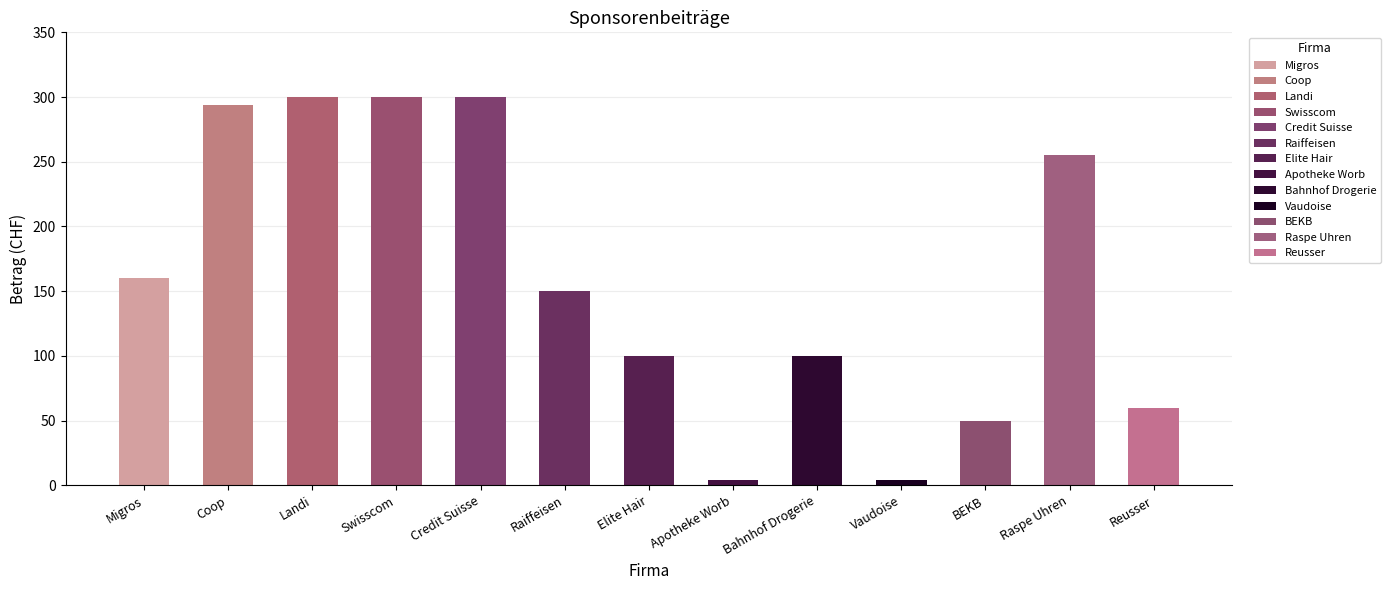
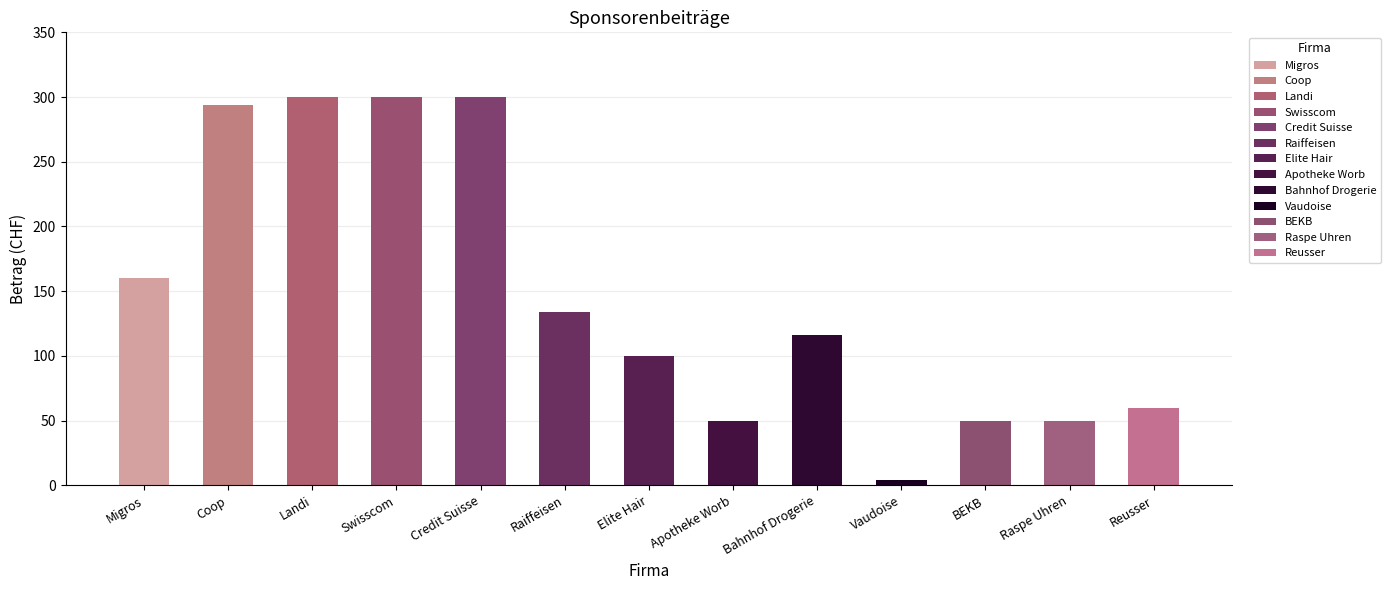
  {
    "Migros": 160,
    "Coop": 294,
    "Landi": 300,
    "Swisscom": 300,
    "Credit Suisse": 300,
-   "Raiffeisen": 150,
+   "Raiffeisen": 134,
    "Elite Hair": 100,
-   "Apotheke Worb": 4,
-   "Bahnhof Drogerie": 100,
+   "Apotheke Worb": 50,
+   "Bahnhof Drogerie": 116,
    "Vaudoise": 4,
    "BEKB": 50,
-   "Raspe Uhren": 255,
+   "Raspe Uhren": 50,
    "Reusser": 60
  }
